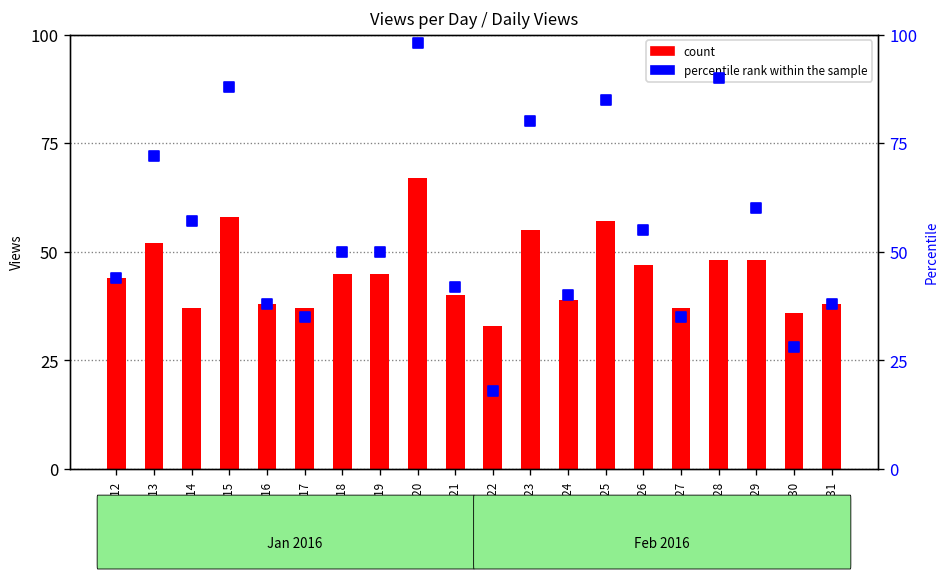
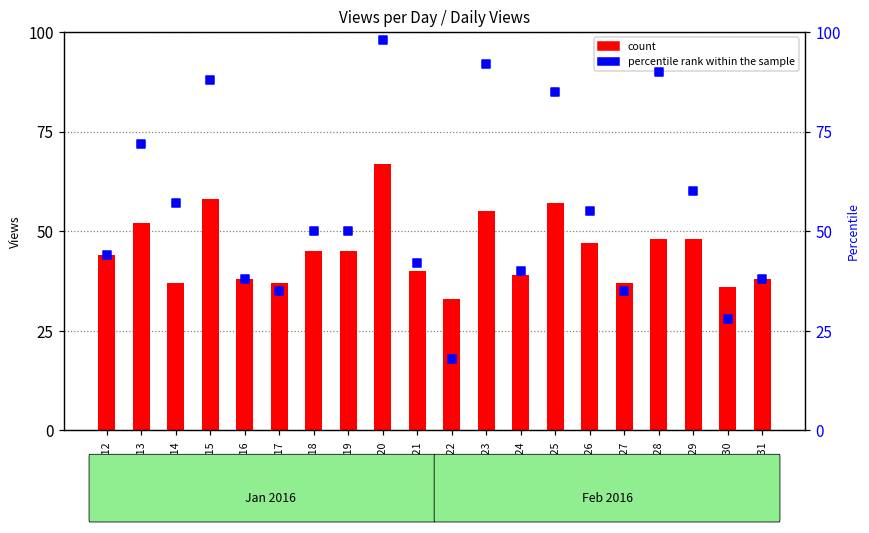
  {
    "count": {
      "20160112": 44,
      "20160113": 52,
      "20160114": 37,
      "20160115": 58,
      "20160116": 38,
      "20160117": 37,
      "20160118": 45,
      "20160119": 45,
      "20160120": 67,
      "20160121": 40,
      "20160122": 33,
      "20160123": 55,
      "20160124": 39,
      "20160125": 57,
      "20160126": 47,
      "20160127": 37,
      "20160128": 48,
      "20160129": 48,
      "20160130": 36,
      "20160131": 38
    },
    "percentile rank within the sample": {
-     "20160123": 80
+     "20160123": 92
    }
  }
